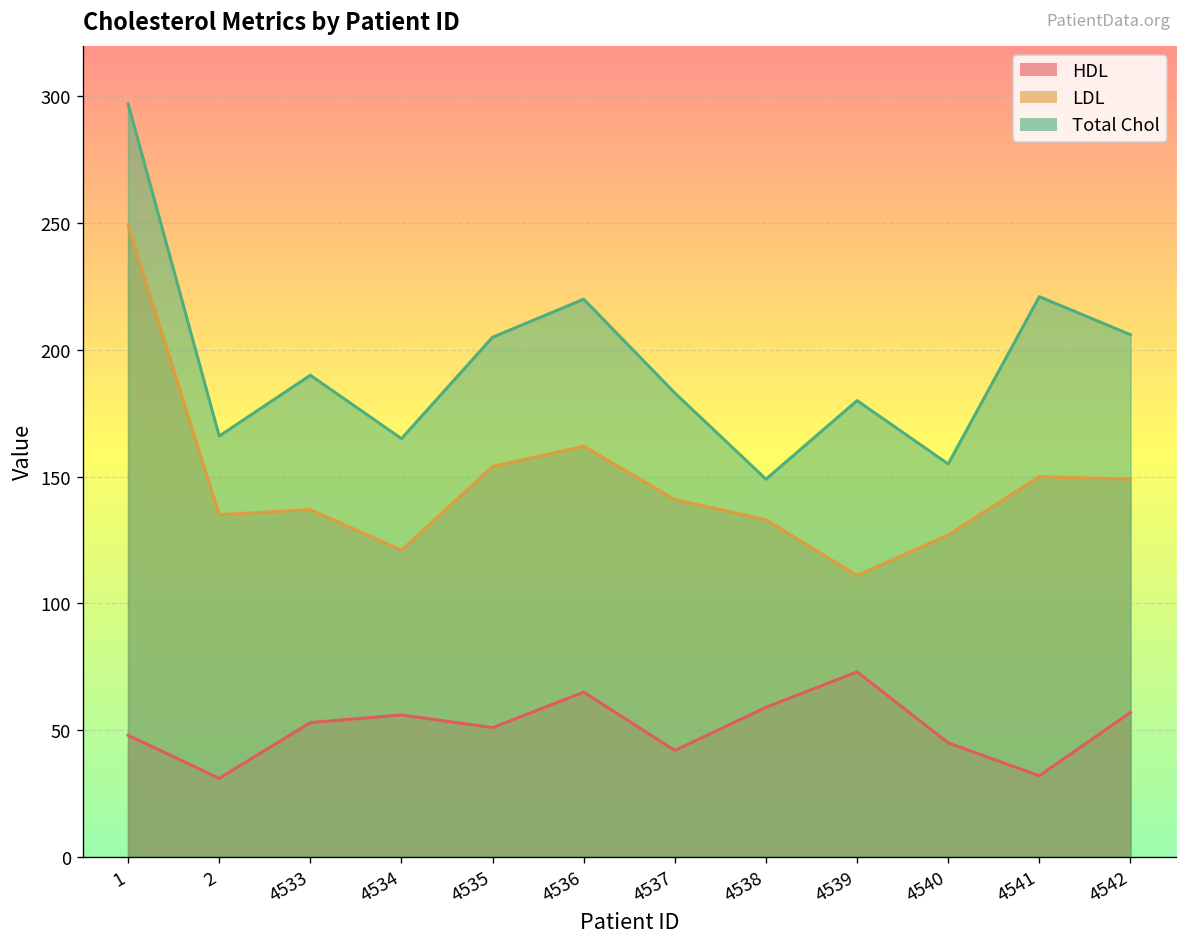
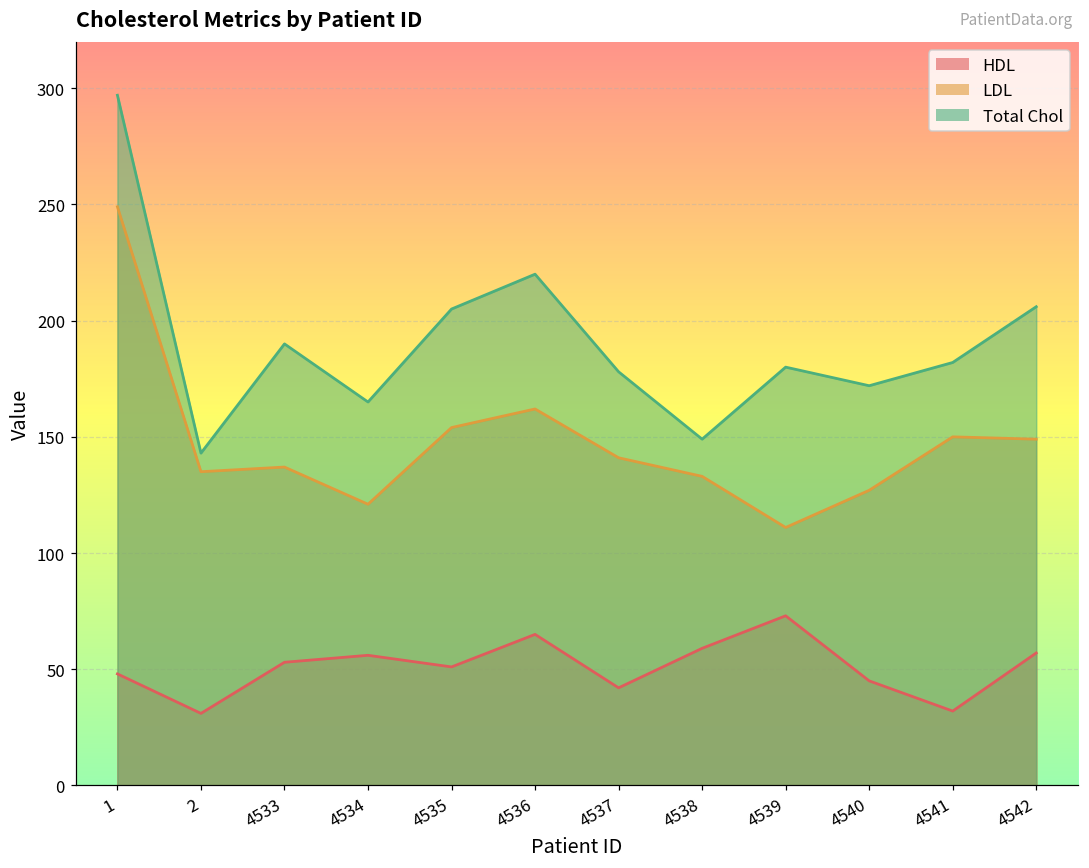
  {
    "Total Chol": {
      "1": 297,
-     "2": 166,
+     "2": 143,
      "4533": 190,
      "4534": 165,
      "4535": 205,
      "4536": 220,
-     "4537": 183,
+     "4537": 178,
      "4538": 149,
      "4539": 180,
-     "4540": 155,
-     "4541": 221,
+     "4540": 172,
+     "4541": 182,
      "4542": 206
    }
  }
